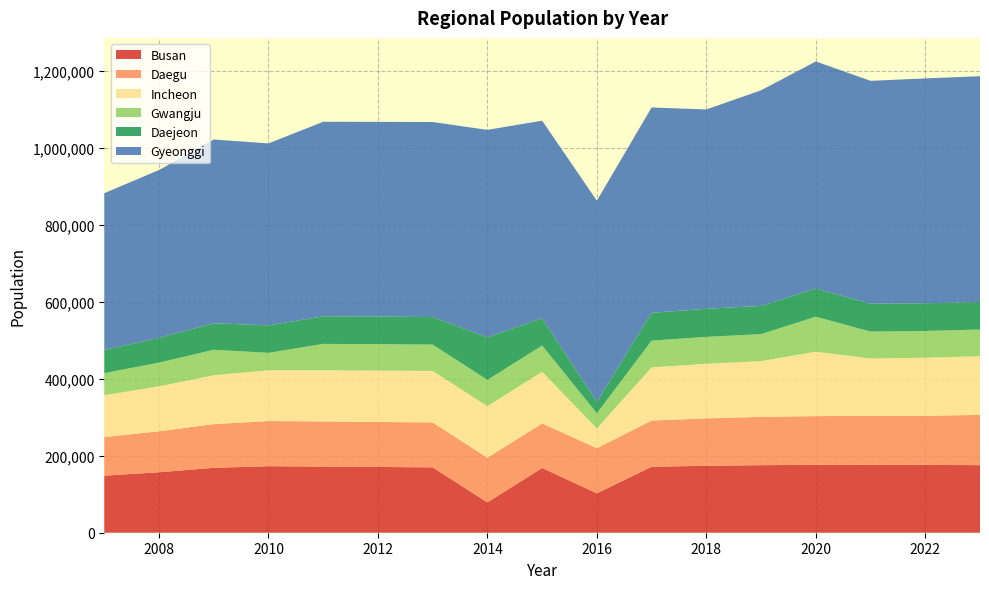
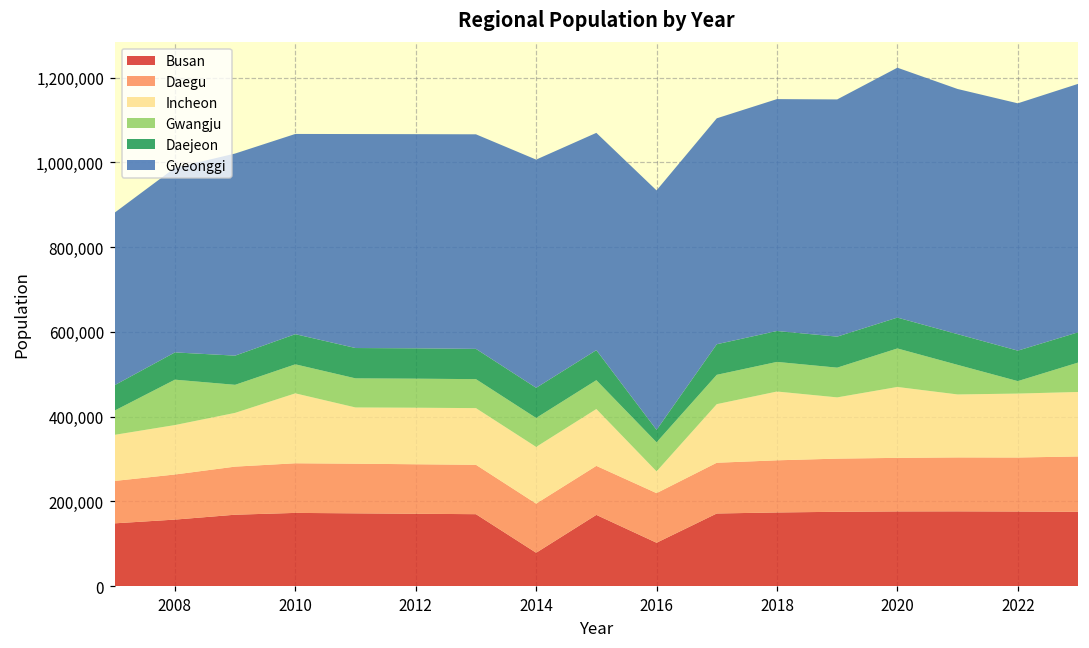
  {
    "Busan": {
      "2008": "160,000",
      "2010": "170,000",
      "2012": "170,000",
      "2014": "80,000",
      "2016": "100,000",
      "2018": "170,000",
      "2020": "180,000",
      "2022": "180,000"
    },
    "Daegu": {
      "2008": "110,000",
      "2010": "120,000",
      "2012": "120,000",
      "2014": "120,000",
      "2016": "120,000",
      "2018": "120,000",
      "2020": "130,000",
      "2022": "130,000"
    },
    "Incheon": {
      "2008": "120,000",
-     "2010": "130,000",
+     "2010": "170,000",
      "2012": "130,000",
      "2014": "130,000",
      "2016": "50,000",
-     "2018": "140,000",
+     "2018": "160,000",
      "2020": "170,000",
      "2022": "150,000"
    },
    "Gwangju": {
-     "2008": "60,000",
-     "2010": "50,000",
+     "2008": "110,000",
+     "2010": "70,000",
      "2012": "70,000",
      "2014": "70,000",
-     "2016": "40,000",
+     "2016": "70,000",
      "2018": "70,000",
      "2020": "90,000",
-     "2022": "70,000"
+     "2022": "30,000"
    },
    "Daejeon": {
      "2008": "60,000",
      "2010": "70,000",
      "2012": "70,000",
-     "2014": "110,000",
+     "2014": "70,000",
      "2016": "30,000",
      "2018": "70,000",
      "2020": "70,000",
      "2022": "70,000"
    },
    "Gyeonggi": {
      "2010": "470,000",
      "2012": "510,000",
      "2014": "540,000",
-     "2016": "520,000",
-     "2018": "520,000",
+     "2016": "570,000",
+     "2018": "550,000",
      "2020": "590,000",
      "2022": "580,000"
    }
  }
